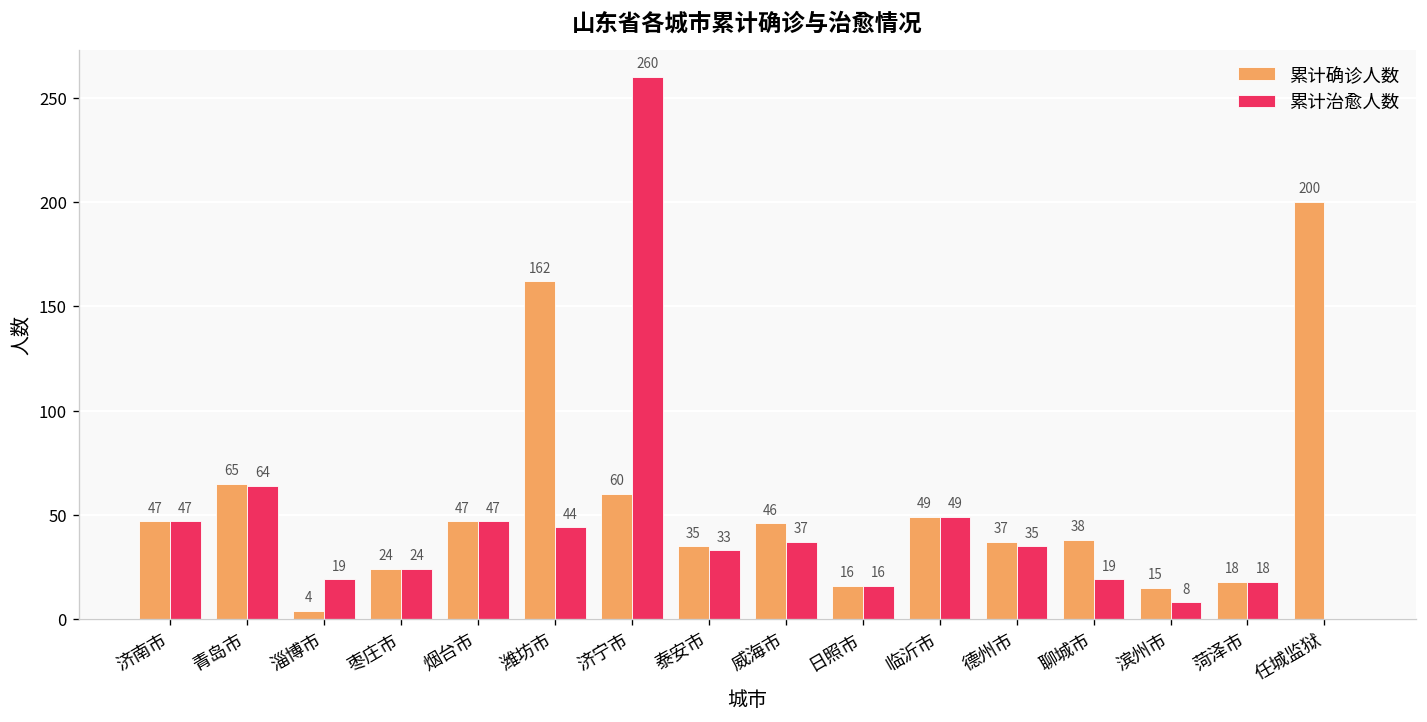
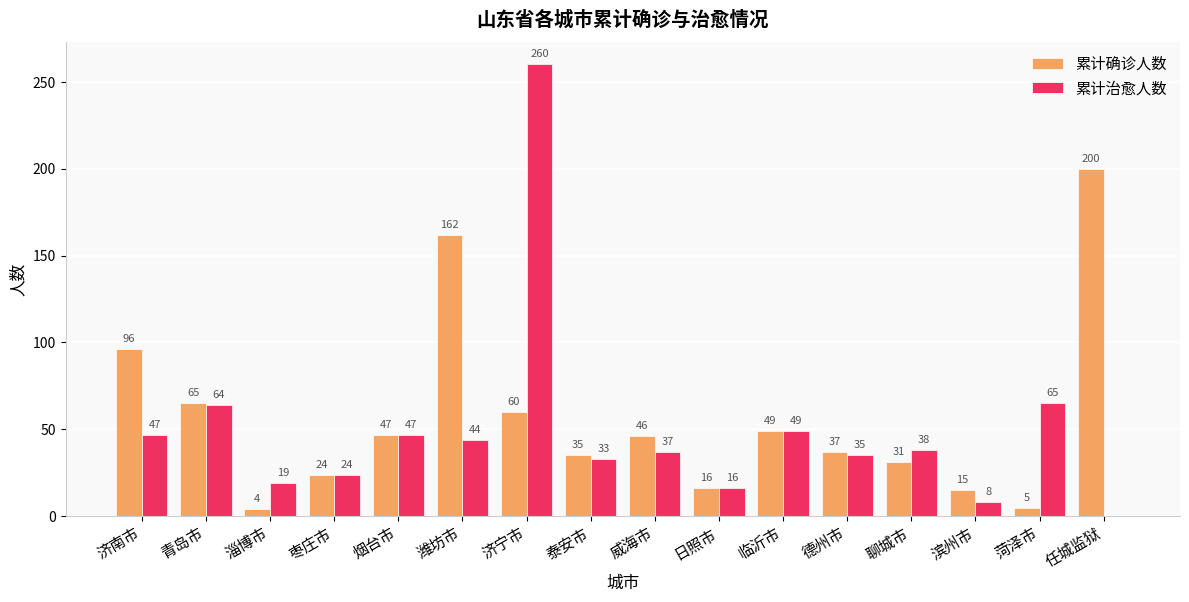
  {
    "累计确诊人数": {
-     "济南市": 47,
+     "济南市": 96,
      "青岛市": 65,
      "淄博市": 4,
      "枣庄市": 24,
      "烟台市": 47,
      "潍坊市": 162,
      "济宁市": 60,
      "泰安市": 35,
      "威海市": 46,
      "日照市": 16,
      "临沂市": 49,
      "德州市": 37,
-     "聊城市": 38,
+     "聊城市": 31,
      "滨州市": 15,
-     "菏泽市": 18,
+     "菏泽市": 5,
      "任城监狱": 200
    },
    "累计治愈人数": {
      "济南市": 47,
      "青岛市": 64,
      "淄博市": 19,
      "枣庄市": 24,
      "烟台市": 47,
      "潍坊市": 44,
      "济宁市": 260,
      "泰安市": 33,
      "威海市": 37,
      "日照市": 16,
      "临沂市": 49,
      "德州市": 35,
-     "聊城市": 19,
+     "聊城市": 38,
      "滨州市": 8,
-     "菏泽市": 18
+     "菏泽市": 65
    }
  }
